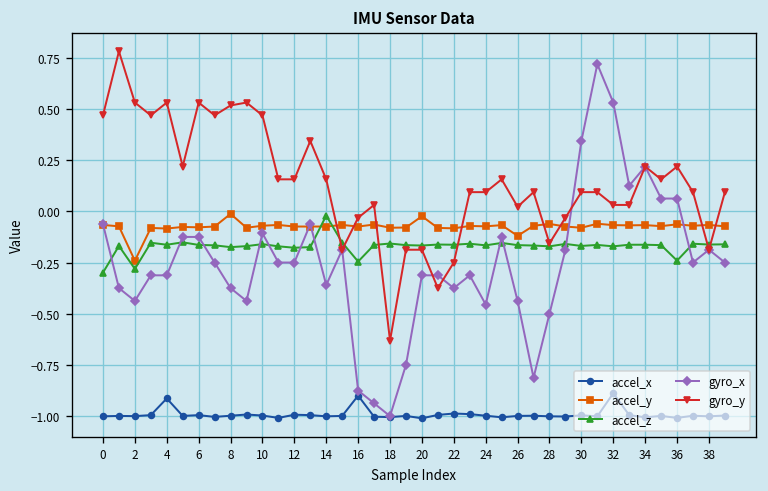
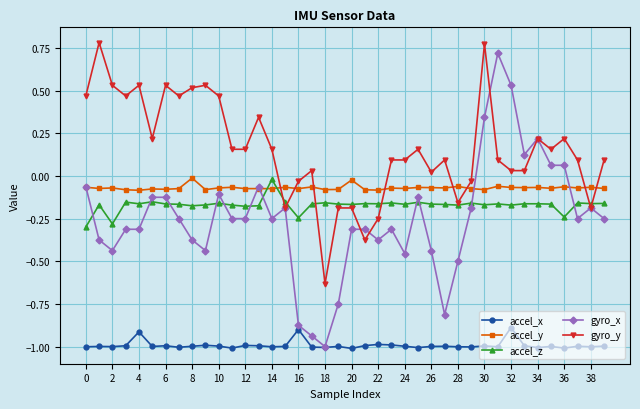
  {
    "accel_x": {
      "0": -1.00,
      "2": -1.00,
      "4": -0.91,
      "6": -1.00,
      "8": -1.00,
      "10": -1.00,
      "12": -0.99,
      "14": -1.00,
      "16": -0.90,
      "20": -1.01,
      "22": -0.99,
      "24": -1.00,
      "26": -1.00,
      "28": -1.00
    },
    "accel_y": {
-     "2": -0.24,
+     "2": -0.07,
      "4": -0.08,
      "6": -0.08,
      "8": -0.01,
      "10": -0.07,
      "12": -0.07,
      "14": -0.07,
      "16": -0.07,
      "18": -0.08,
      "20": -0.02,
      "22": -0.08,
      "24": -0.07,
-     "26": -0.12,
+     "26": -0.07,
      "28": -0.06,
      "30": -0.08,
      "32": -0.07,
      "34": -0.07,
      "36": -0.06,
      "38": -0.07
    },
    "accel_z": {
      "0": -0.30,
      "2": -0.28,
      "4": -0.16,
      "6": -0.16,
      "8": -0.17,
      "10": -0.16,
      "12": -0.18,
      "14": -0.02,
      "16": -0.25,
      "18": -0.16,
      "20": -0.17,
      "22": -0.16,
      "24": -0.17,
      "26": -0.17,
      "30": -0.17,
      "32": -0.17,
      "34": -0.16,
      "36": -0.24,
      "38": -0.16
    },
    "gyro_x": {
      "2": -0.44,
      "4": -0.31,
      "6": -0.13,
      "8": -0.38,
      "10": -0.11,
      "12": -0.25,
-     "14": -0.36,
+     "14": -0.25,
      "16": -0.88,
      "20": -0.31,
      "22": -0.38,
      "24": -0.46,
      "26": -0.44,
      "28": -0.50,
      "30": 0.34,
      "32": 0.53,
      "36": 0.06
    },
    "gyro_y": {
      "0": 0.47,
      "2": 0.53,
      "4": 0.53,
      "6": 0.53,
      "8": 0.52,
      "10": 0.47,
      "12": 0.16,
      "14": 0.16,
      "16": -0.03,
      "18": -0.63,
      "20": -0.19,
      "22": -0.25,
      "24": 0.09,
      "26": 0.02,
-     "30": 0.09,
+     "30": 0.77,
      "32": 0.03,
      "36": 0.22
    }
  }
